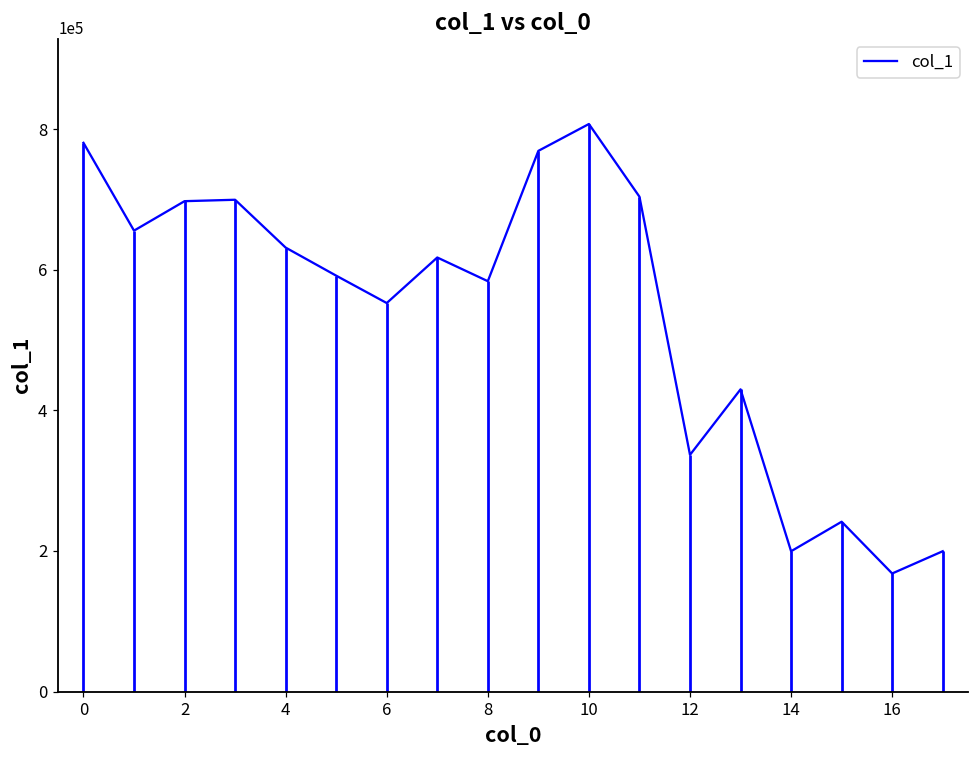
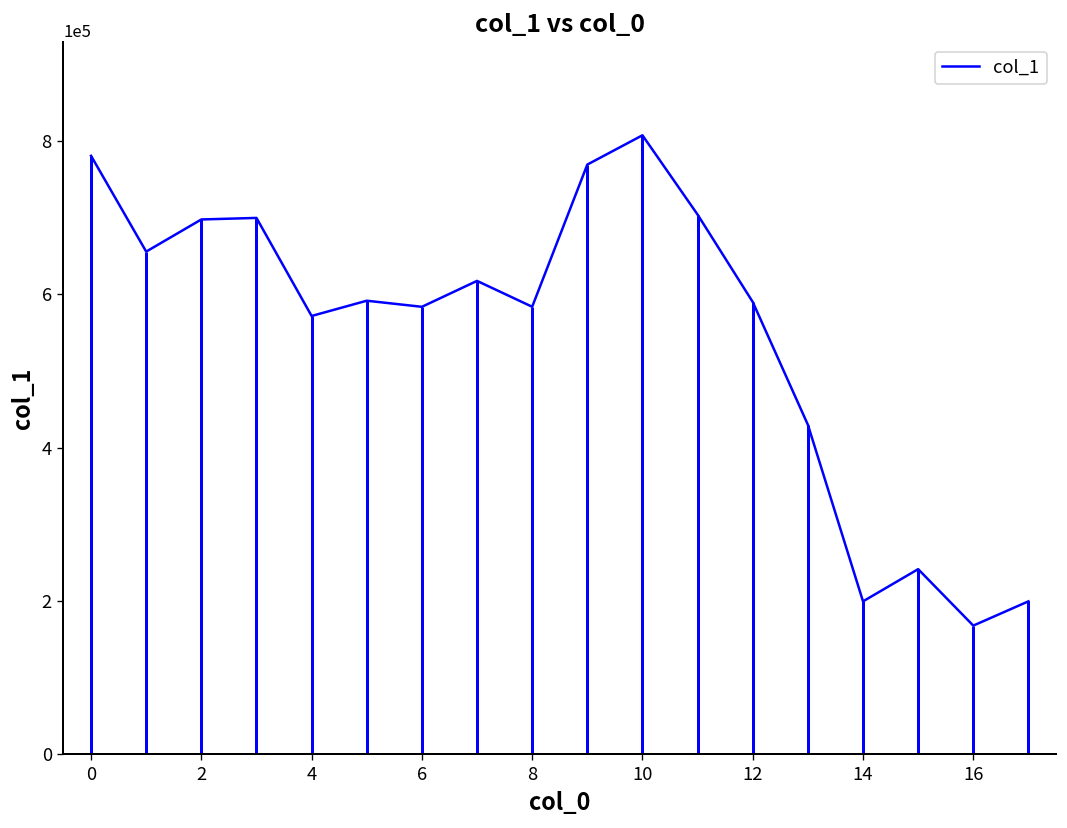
  {
    "0": 780000,
    "2": 700000,
-   "4": 630000,
-   "6": 550000,
+   "4": 570000,
+   "6": 580000,
    "8": 580000,
    "10": 810000,
-   "12": 340000,
+   "12": 590000,
    "14": 200000,
    "16": 170000
  }
